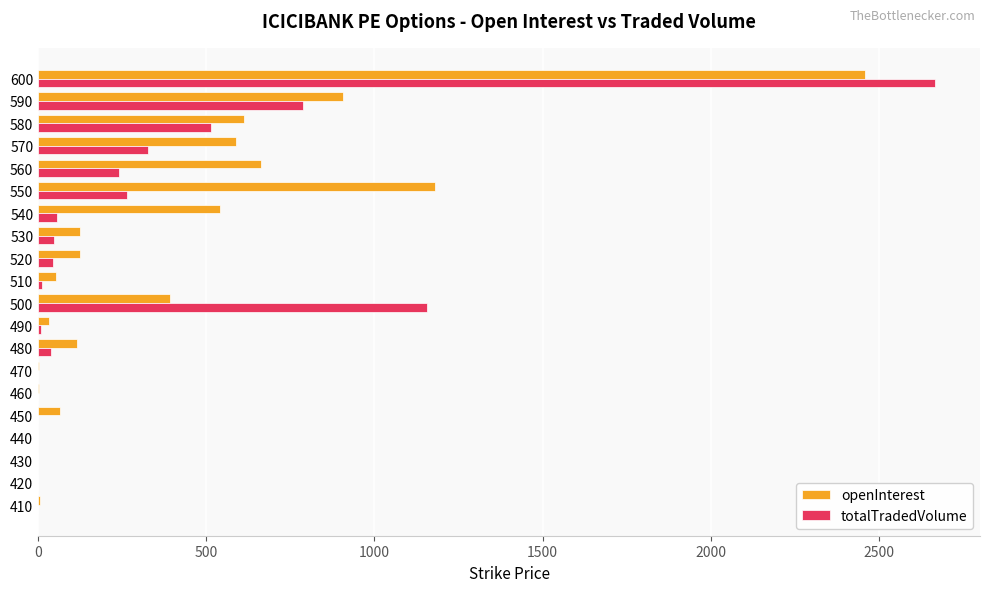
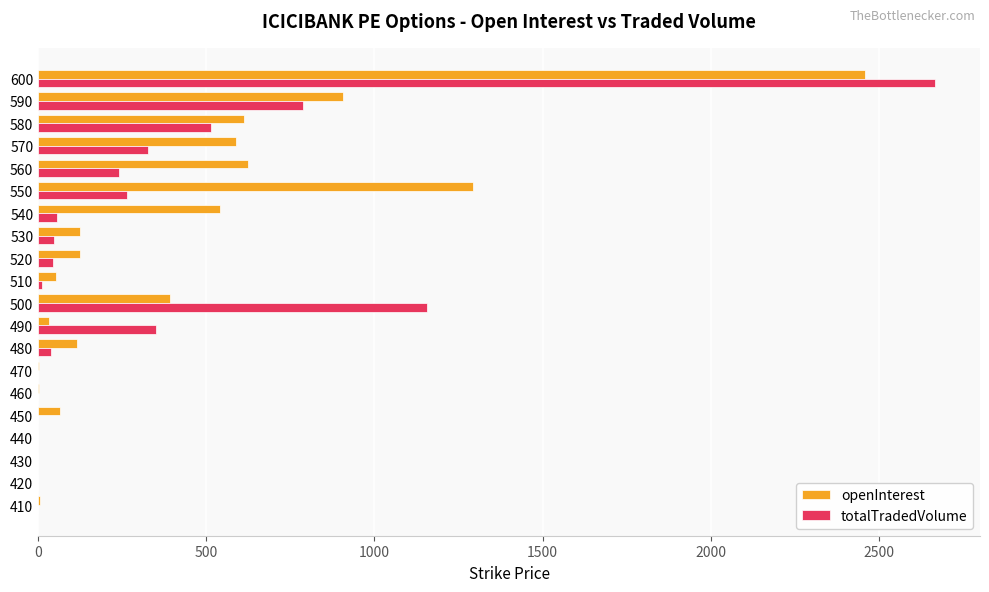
  {
    "openInterest": {
      "600": 2460,
      "590": 910,
      "580": 610,
      "570": 590,
-     "560": 660,
-     "550": 1180,
+     "560": 630,
+     "550": 1290,
      "540": 540,
      "530": 130,
      "520": 130,
      "510": 50,
      "500": 390,
      "490": 30,
      "480": 120,
      "450": 70,
      "440": 0,
      "430": 0,
      "420": 0
    },
    "totalTradedVolume": {
      "600": 2670,
      "590": 790,
      "580": 510,
      "570": 330,
      "560": 240,
      "550": 260,
      "540": 60,
      "530": 50,
      "520": 40,
      "510": 10,
      "500": 1160,
-     "490": 10,
+     "490": 350,
      "480": 40,
      "470": 0,
      "460": 0,
      "450": 0,
      "440": 0,
      "430": 0,
      "420": 0,
      "410": 0
    }
  }
